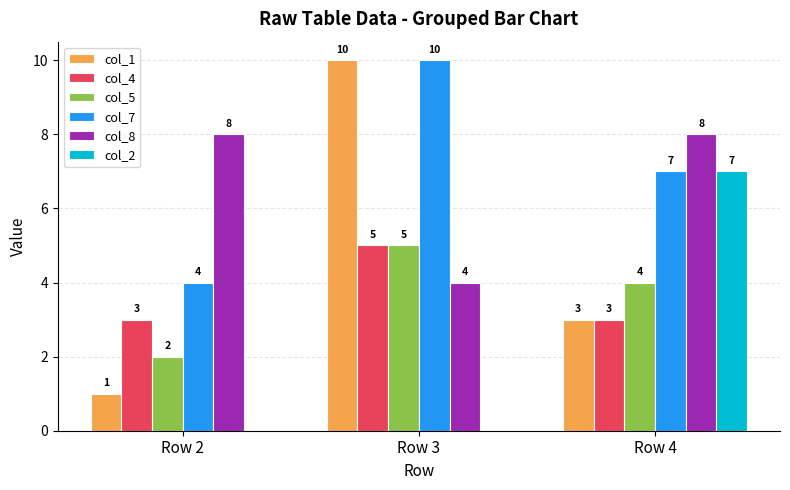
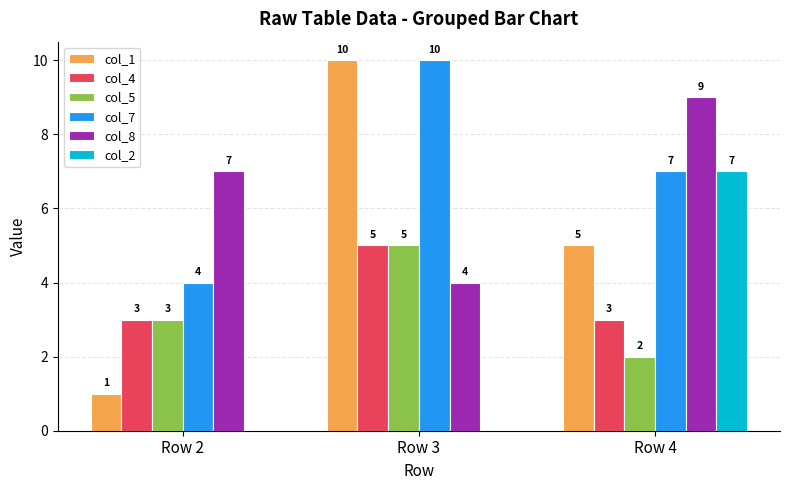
  {
    "col_1": {
      "Row 2": 1,
      "Row 3": 10,
-     "Row 4": 3
+     "Row 4": 5
    },
    "col_4": {
      "Row 2": 3,
      "Row 3": 5,
      "Row 4": 3
    },
    "col_5": {
-     "Row 2": 2,
+     "Row 2": 3,
      "Row 3": 5,
-     "Row 4": 4
+     "Row 4": 2
    },
    "col_8": {
-     "Row 2": 8,
+     "Row 2": 7,
      "Row 3": 4,
-     "Row 4": 8
+     "Row 4": 9
    }
  }
